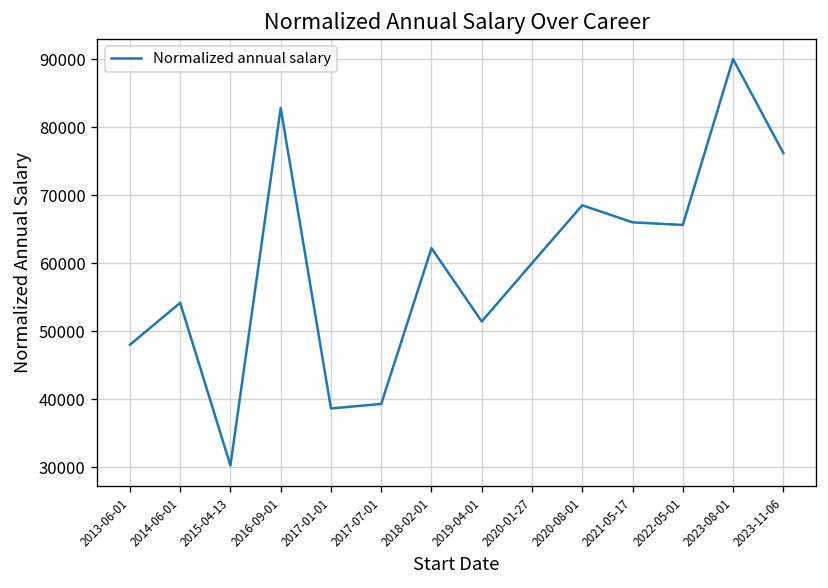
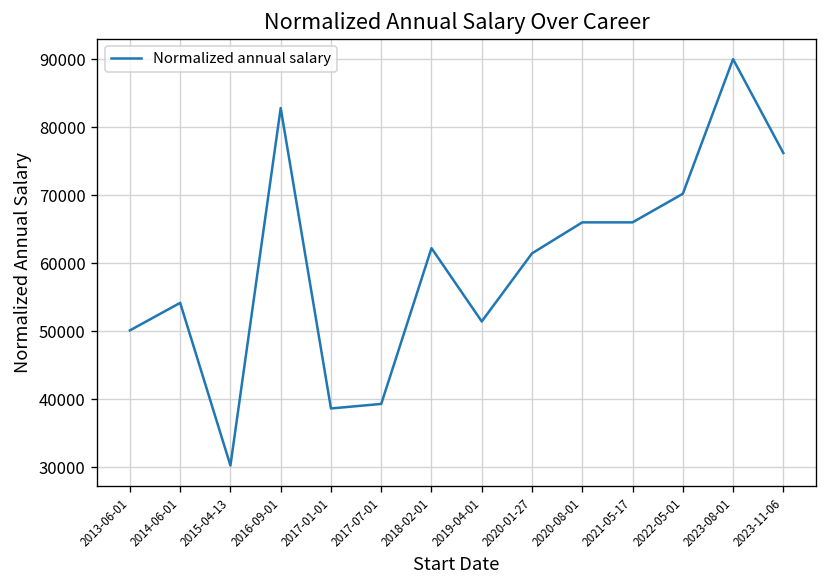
  {
-   "2013-06-01": 48000,
+   "2013-06-01": 50000,
    "2014-06-01": 54000,
    "2015-04-13": 30000,
    "2016-09-01": 83000,
    "2017-01-01": 39000,
    "2017-07-01": 39000,
    "2018-02-01": 62000,
    "2019-04-01": 51000,
-   "2020-01-27": 60000,
-   "2020-08-01": 69000,
+   "2020-01-27": 61000,
+   "2020-08-01": 66000,
    "2021-05-17": 66000,
-   "2022-05-01": 66000,
+   "2022-05-01": 70000,
    "2023-08-01": 90000,
    "2023-11-06": 76000
  }
